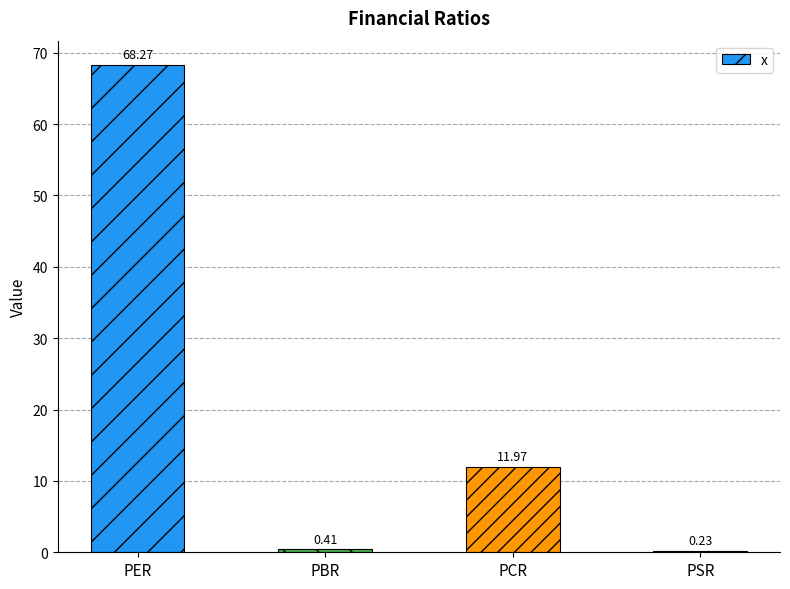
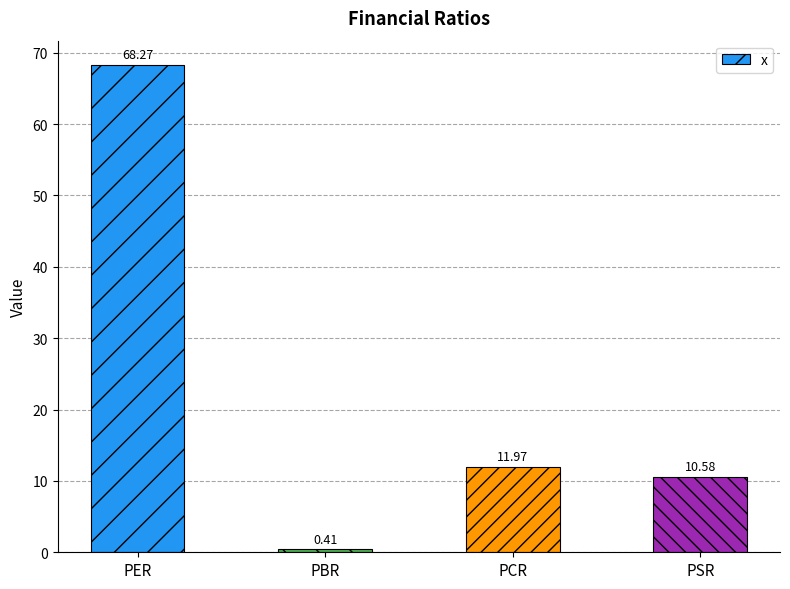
  {
    "PER": 68.27,
    "PBR": 0.41,
    "PCR": 11.97,
-   "PSR": 0.23
+   "PSR": 10.58
  }
